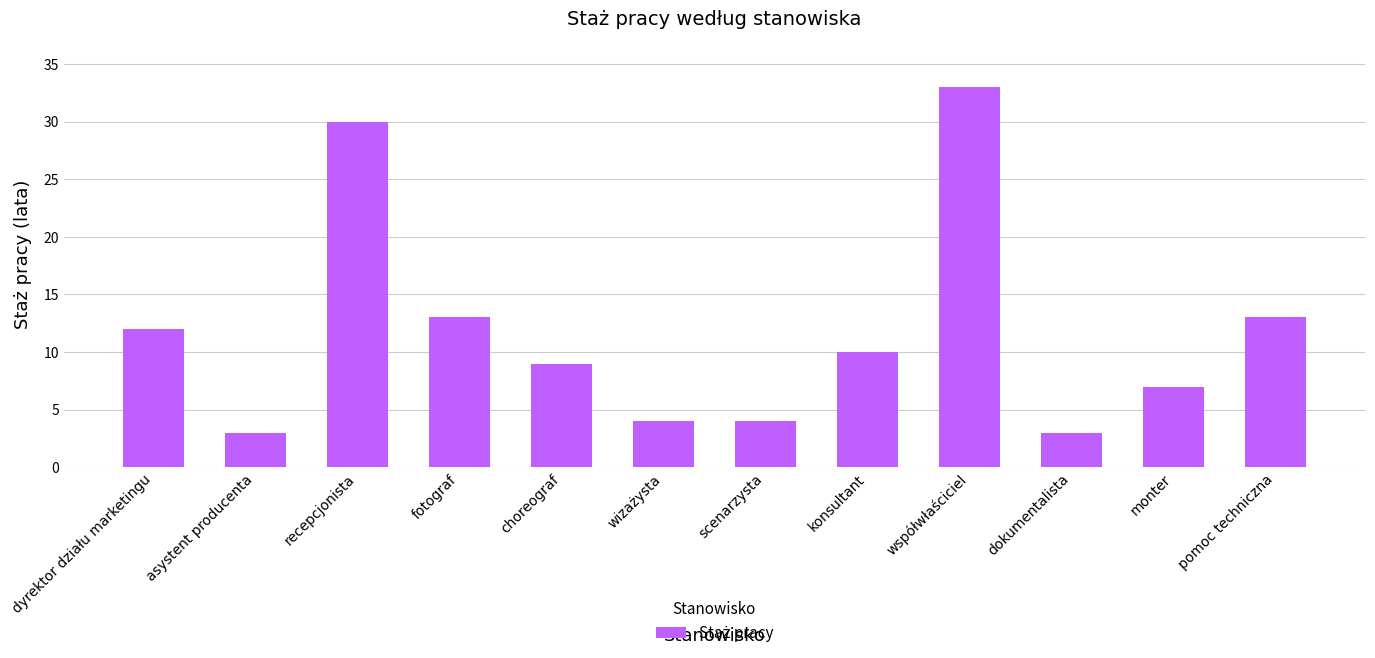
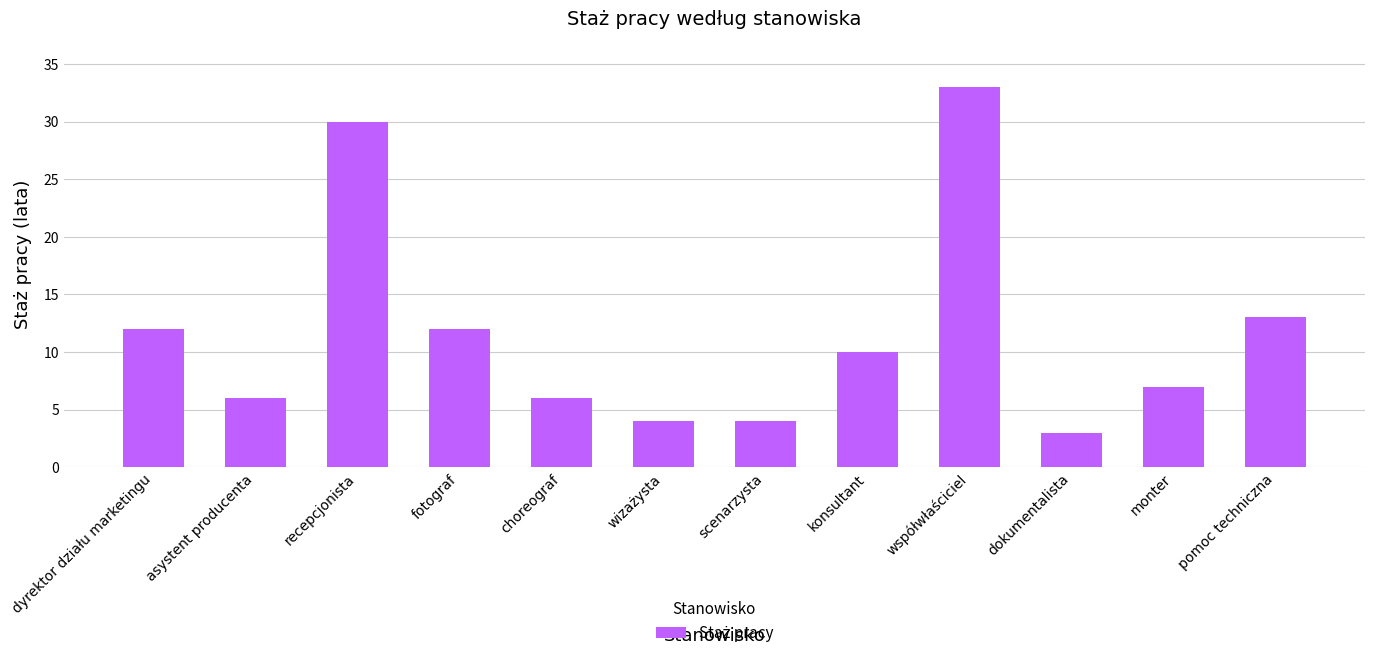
  {
    "dyrektor działu marketingu": 12,
-   "asystent producenta": 3,
+   "asystent producenta": 6,
    "recepcjonista": 30,
-   "fotograf": 13,
-   "choreograf": 9,
+   "fotograf": 12,
+   "choreograf": 6,
    "wizażysta": 4,
    "scenarzysta": 4,
    "konsultant": 10,
    "współwłaściciel": 33,
    "dokumentalista": 3,
    "monter": 7,
    "pomoc techniczna": 13
  }
